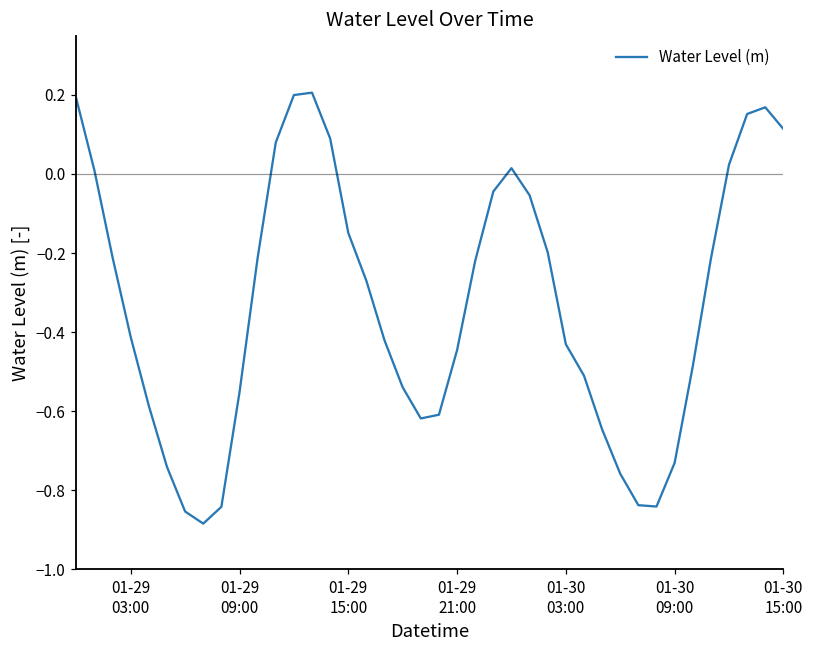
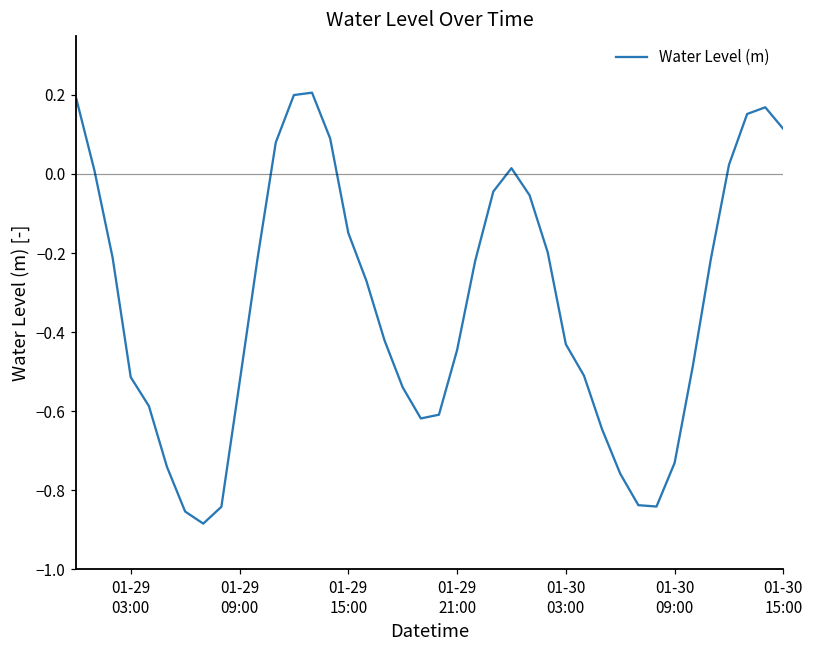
  {
-   "01-29 03:00": -0.41,
-   "01-29 09:00": -0.55,
+   "01-29 03:00": -0.51,
+   "01-29 09:00": -0.53,
    "01-29 15:00": -0.15,
    "01-29 21:00": -0.45,
    "01-30 03:00": -0.43,
    "01-30 09:00": -0.73,
    "01-30 15:00": 0.11
  }
